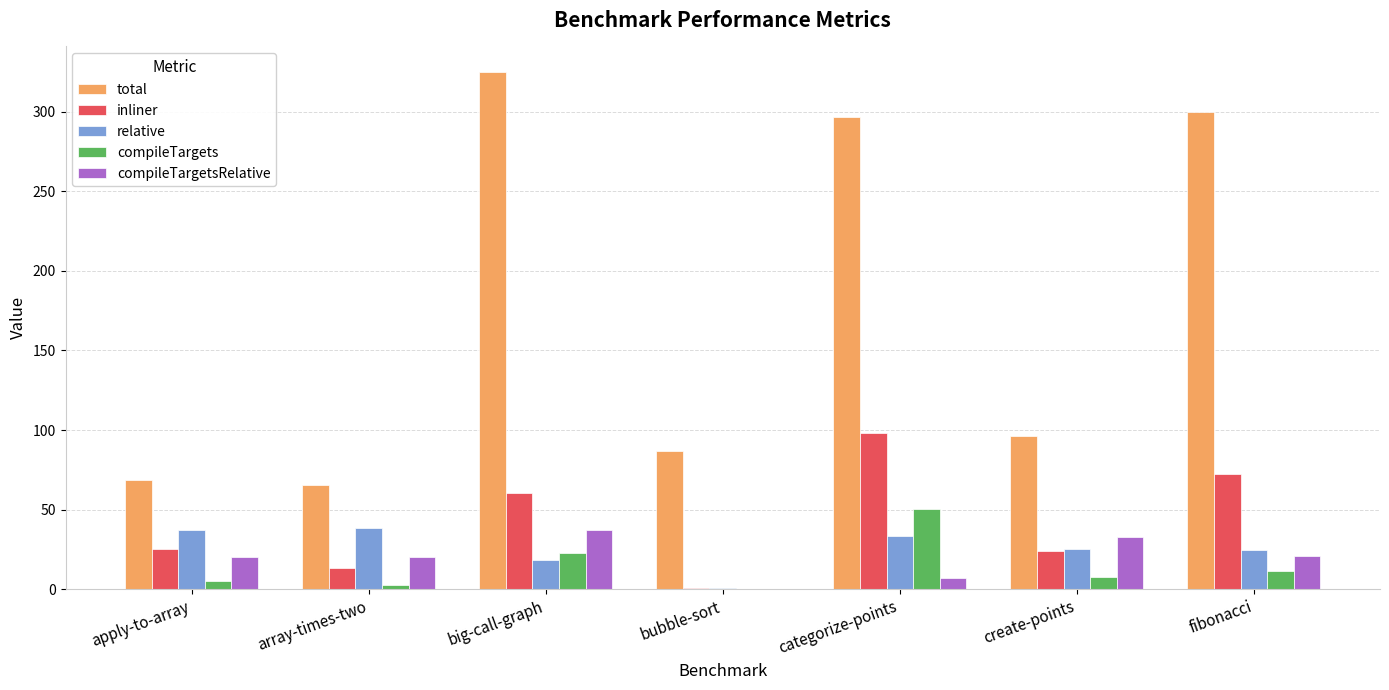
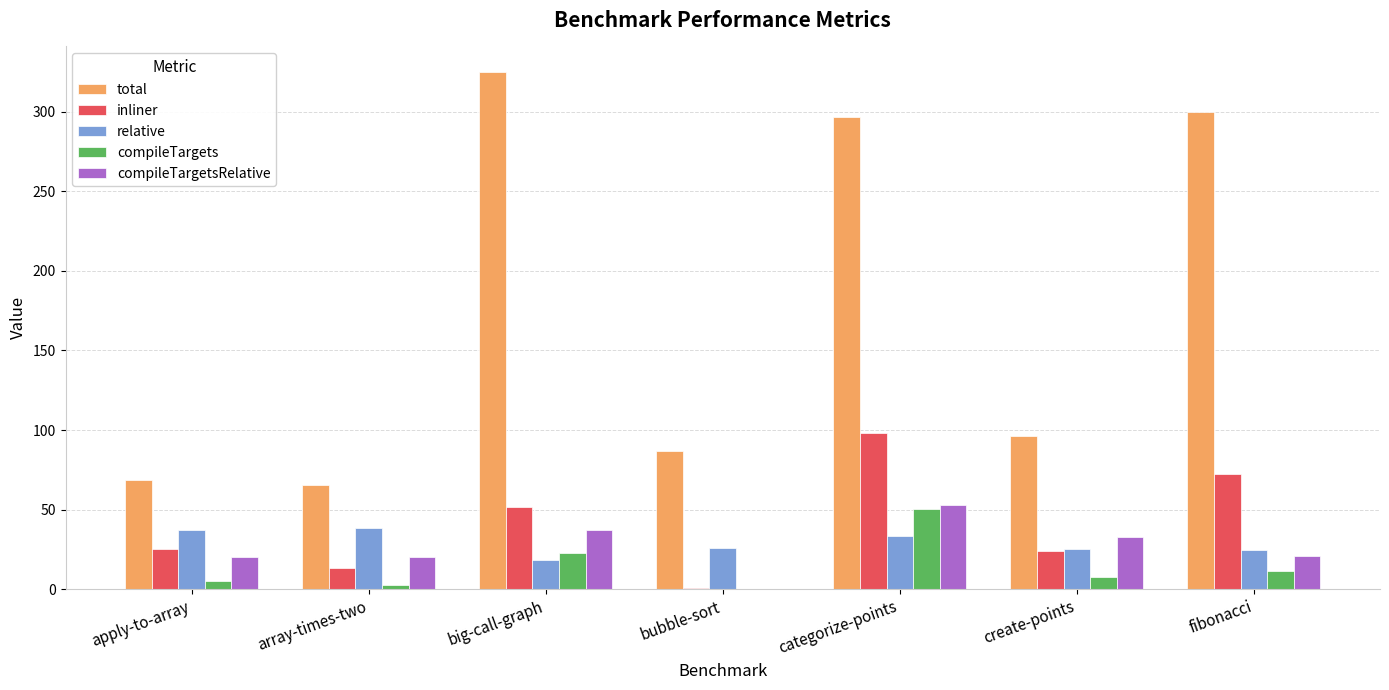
  {
    "total": {
      "apply-to-array": 69,
      "array-times-two": 65,
      "big-call-graph": 325,
      "bubble-sort": 87,
      "categorize-points": 296,
      "create-points": 96,
      "fibonacci": 300
    },
    "inliner": {
      "apply-to-array": 25,
      "array-times-two": 13,
-     "big-call-graph": 60,
+     "big-call-graph": 51,
      "categorize-points": 98,
      "create-points": 24,
      "fibonacci": 73
    },
    "relative": {
      "apply-to-array": 37,
      "array-times-two": 38,
      "big-call-graph": 18,
-     "bubble-sort": 0,
+     "bubble-sort": 26,
      "categorize-points": 33,
      "create-points": 25,
      "fibonacci": 24
    },
    "compileTargets": {
      "apply-to-array": 5,
      "array-times-two": 3,
      "big-call-graph": 23,
      "bubble-sort": 0,
      "categorize-points": 50,
      "create-points": 8,
      "fibonacci": 11
    },
    "compileTargetsRelative": {
      "apply-to-array": 20,
      "array-times-two": 20,
      "big-call-graph": 37,
      "bubble-sort": 0,
-     "categorize-points": 7,
+     "categorize-points": 53,
      "create-points": 32,
      "fibonacci": 21
    }
  }
